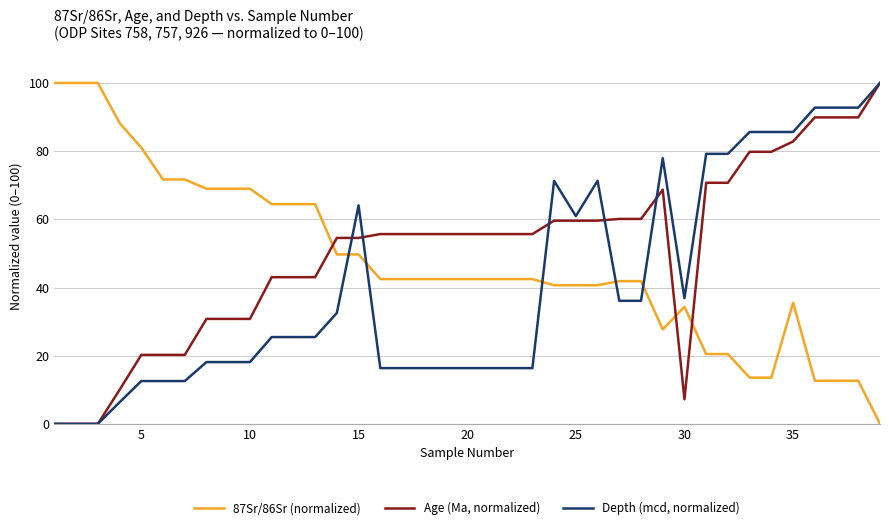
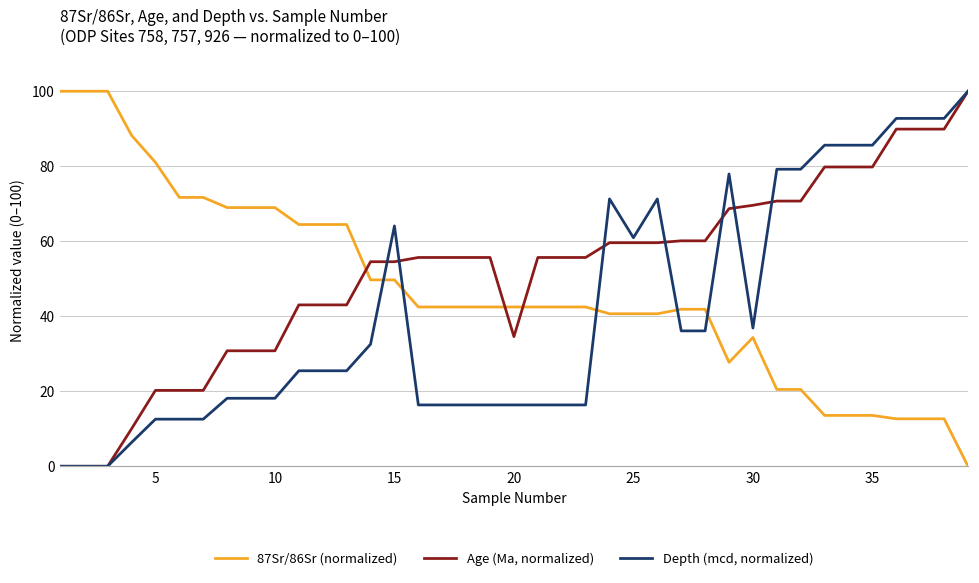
  {
    "87Sr/86Sr (normalized)": {
      "5": 81,
      "10": 69,
      "15": 50,
      "20": 42,
      "25": 41,
      "30": 34,
-     "35": 36
+     "35": 14
    },
    "Age (Ma, normalized)": {
      "5": 20,
      "10": 31,
      "15": 55,
-     "20": 56,
+     "20": 35,
      "25": 60,
-     "30": 7,
-     "35": 83
+     "30": 70,
+     "35": 80
    },
    "Depth (mcd, normalized)": {
      "5": 13,
      "10": 18,
      "15": 64,
      "20": 16,
      "25": 61,
      "30": 37,
      "35": 86
    }
  }
